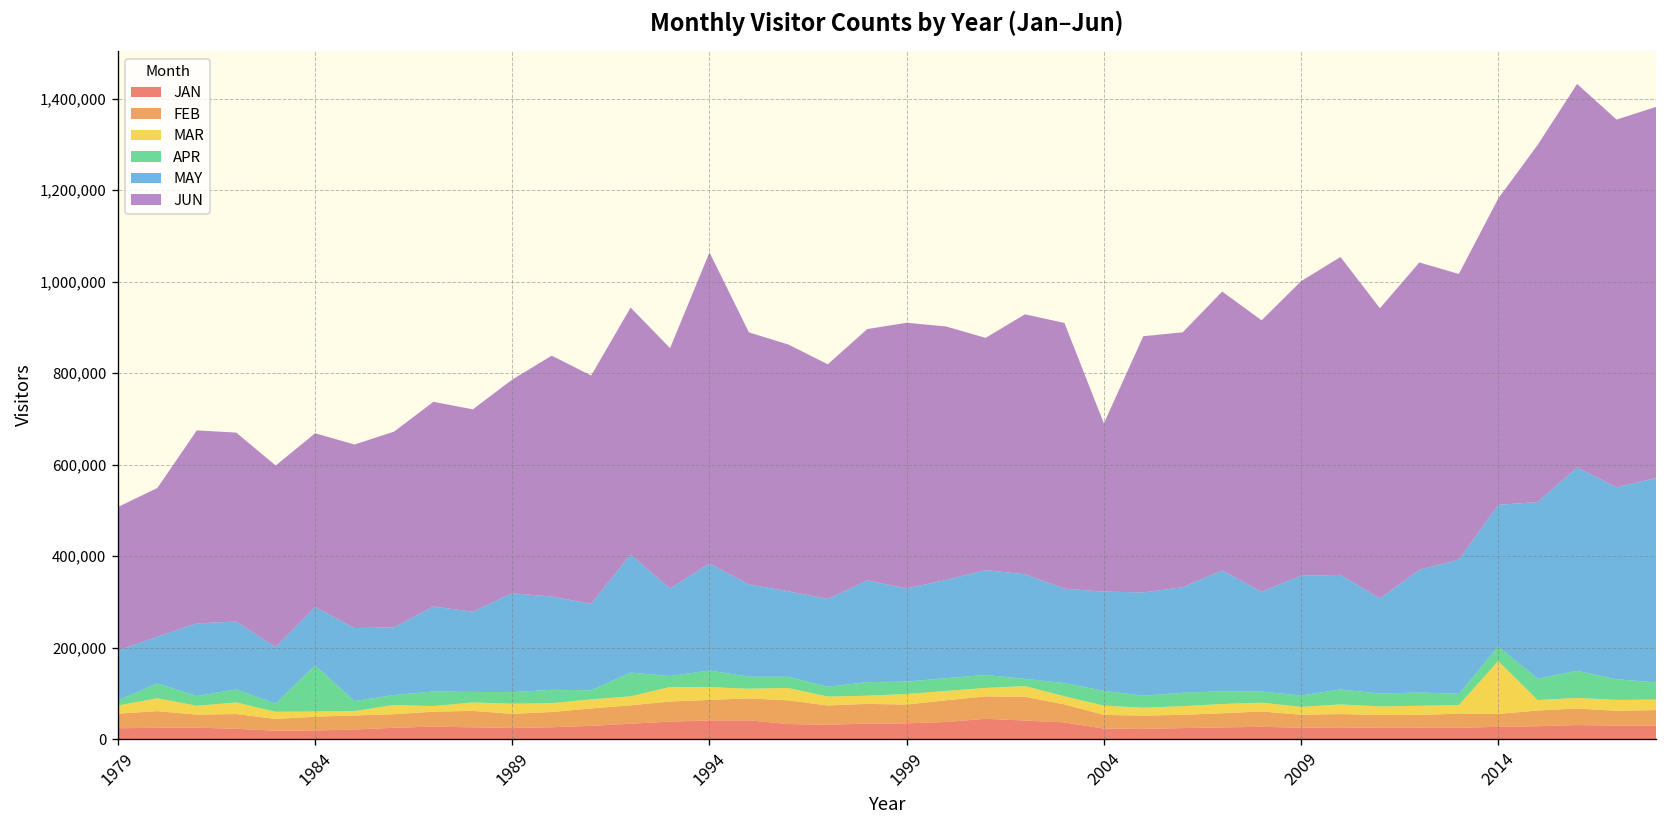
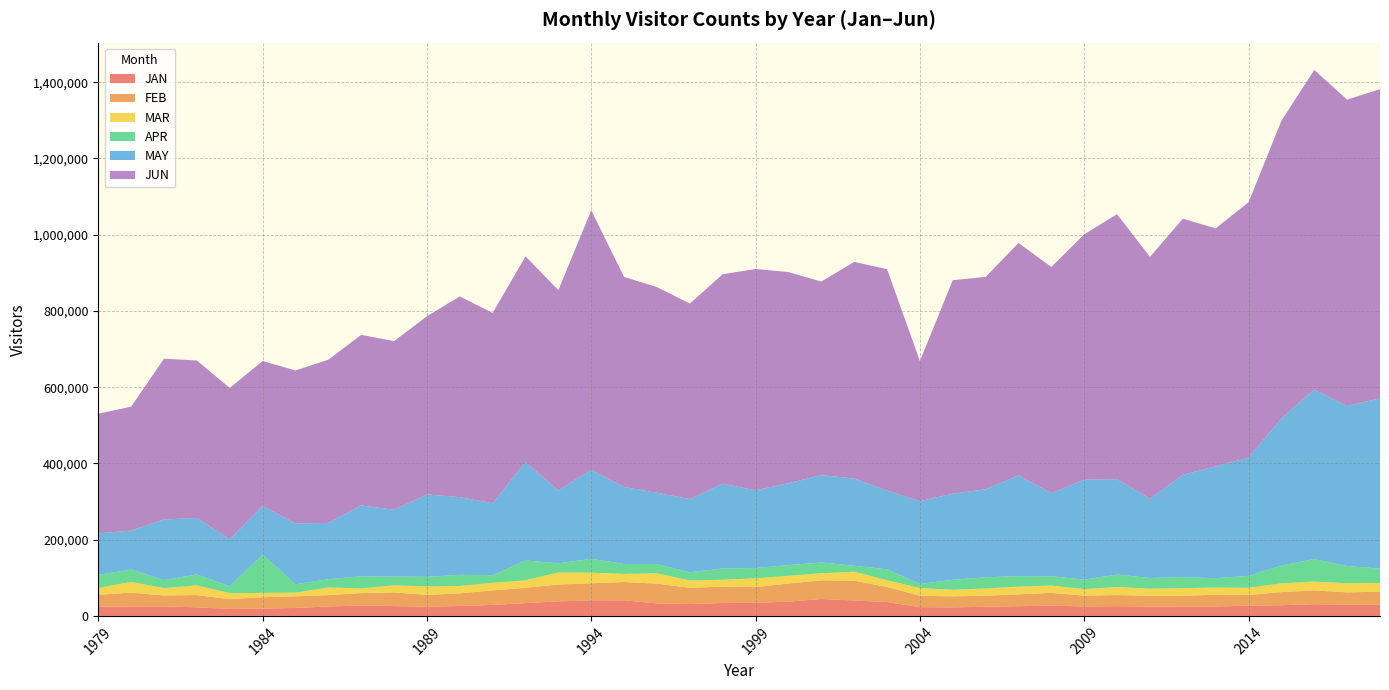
  {
    "MAR": {
      "1979": "20,000",
      "1984": "10,000",
      "1989": "20,000",
      "1994": "30,000",
      "1999": "20,000",
      "2004": "20,000",
      "2009": "20,000",
-     "2014": "120,000"
+     "2014": "20,000"
    },
    "APR": {
-     "1979": "10,000",
+     "1979": "30,000",
      "1984": "100,000",
      "1989": "30,000",
      "1994": "40,000",
      "1999": "30,000",
-     "2004": "30,000",
+     "2004": "10,000",
      "2009": "20,000",
      "2014": "30,000"
    },
    "MAY": {
      "1979": "110,000",
      "1984": "130,000",
      "1989": "220,000",
      "1994": "230,000",
      "1999": "200,000",
      "2004": "220,000",
      "2009": "260,000",
      "2014": "310,000"
    },
    "JUN": {
      "1979": "310,000",
      "1984": "380,000",
      "1989": "470,000",
      "1994": "680,000",
      "1999": "580,000",
      "2004": "370,000",
      "2009": "640,000",
      "2014": "670,000"
    }
  }
